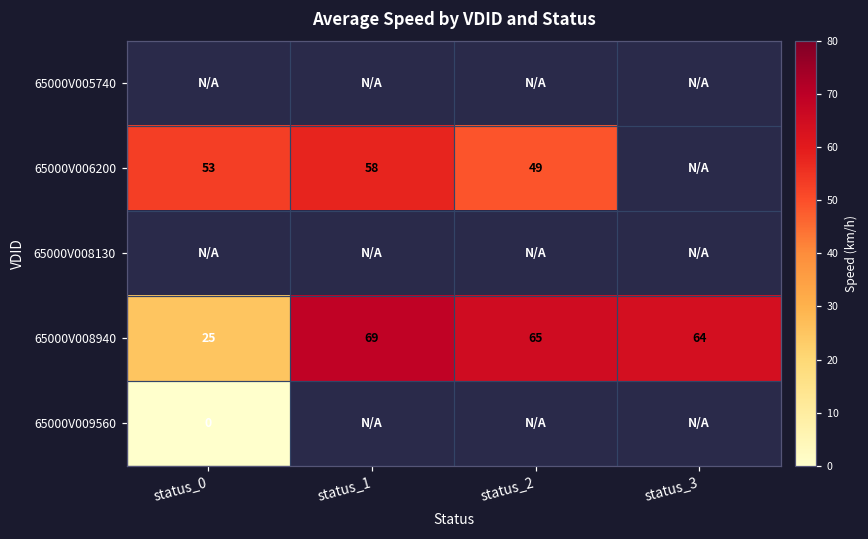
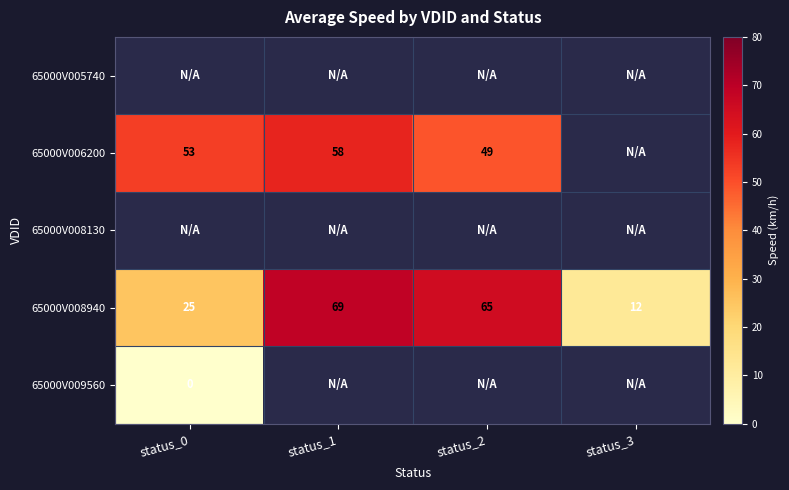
  {
    "65000V006200": {
      "status_0": 53,
      "status_1": 58,
      "status_2": 49
    },
    "65000V008940": {
      "status_0": 25,
      "status_1": 69,
      "status_2": 65,
-     "status_3": 64
+     "status_3": 12
    },
    "65000V009560": {
      "status_0": 0
    }
  }
